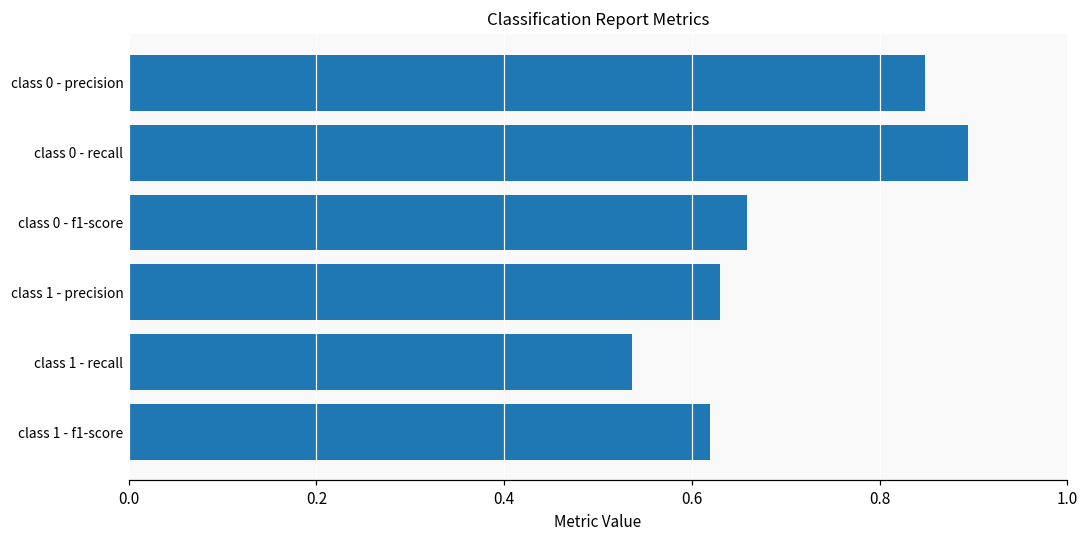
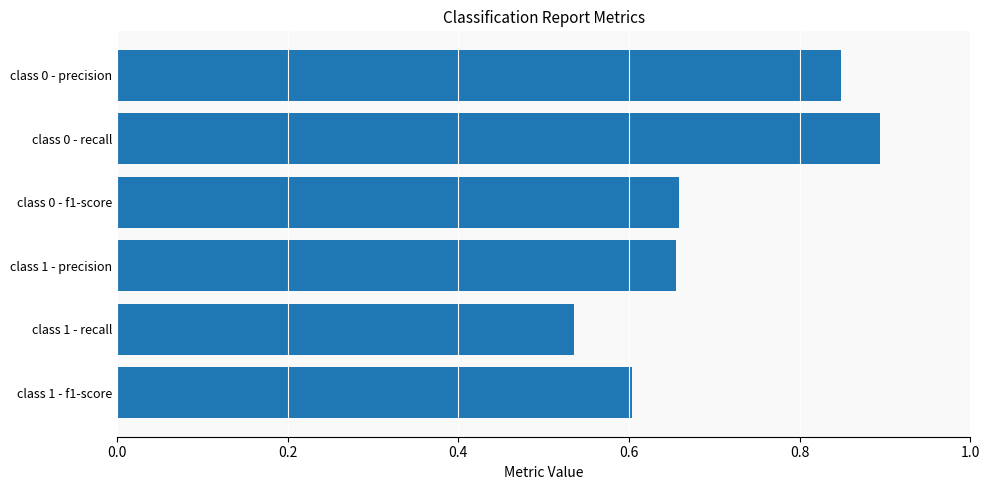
  {
    "class 0 - precision": 0.85,
    "class 0 - recall": 0.89,
    "class 0 - f1-score": 0.66,
-   "class 1 - precision": 0.63,
+   "class 1 - precision": 0.66,
    "class 1 - recall": 0.54,
-   "class 1 - f1-score": 0.62
+   "class 1 - f1-score": 0.60
  }
